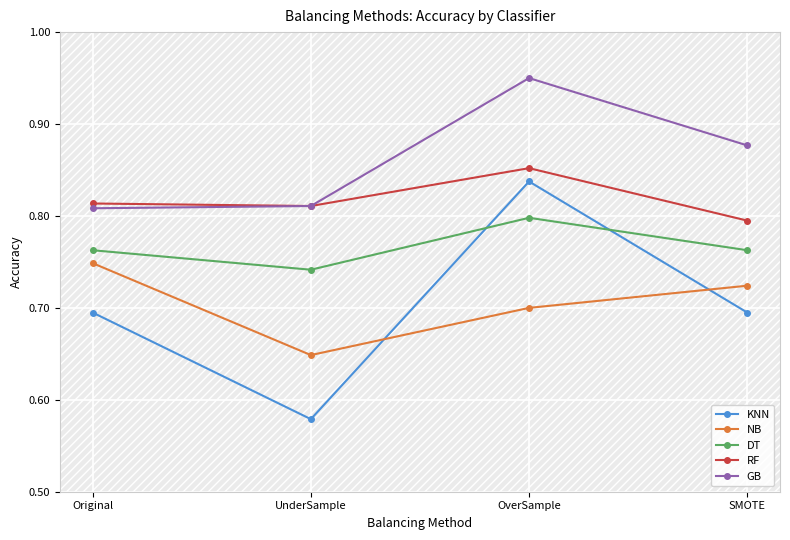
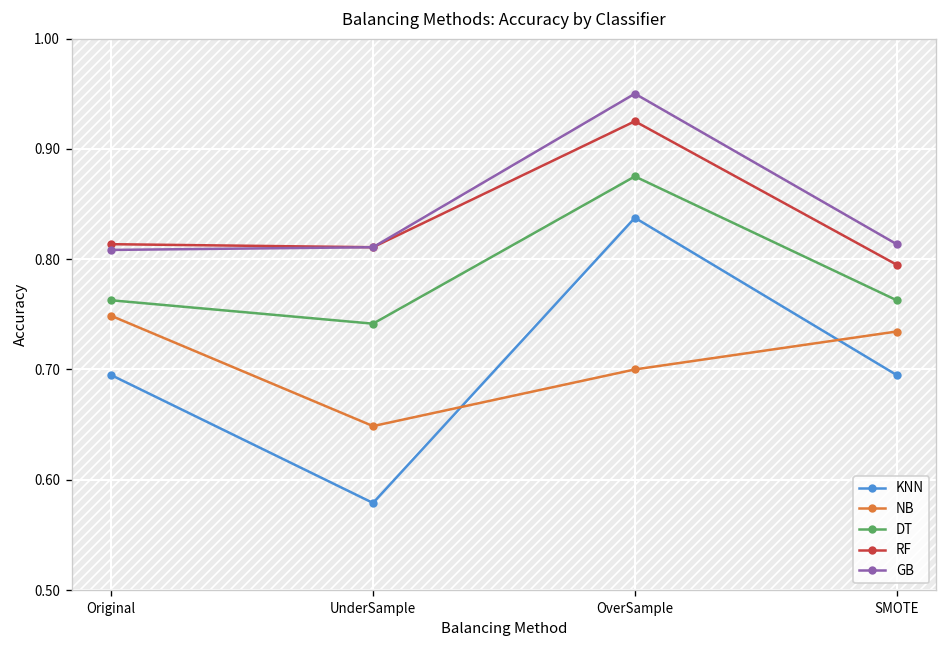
  {
    "KNN": {
      "Original": 0.69,
      "UnderSample": 0.58,
      "OverSample": 0.84,
      "SMOTE": 0.69
    },
    "NB": {
      "Original": 0.75,
      "UnderSample": 0.65,
      "OverSample": 0.70,
-     "SMOTE": 0.72
+     "SMOTE": 0.73
    },
    "DT": {
      "Original": 0.76,
      "UnderSample": 0.74,
-     "OverSample": 0.80,
+     "OverSample": 0.88,
      "SMOTE": 0.76
    },
    "RF": {
      "Original": 0.81,
-     "OverSample": 0.85,
+     "OverSample": 0.93,
      "SMOTE": 0.79
    },
    "GB": {
      "Original": 0.81,
      "OverSample": 0.95,
-     "SMOTE": 0.88
+     "SMOTE": 0.81
    }
  }
